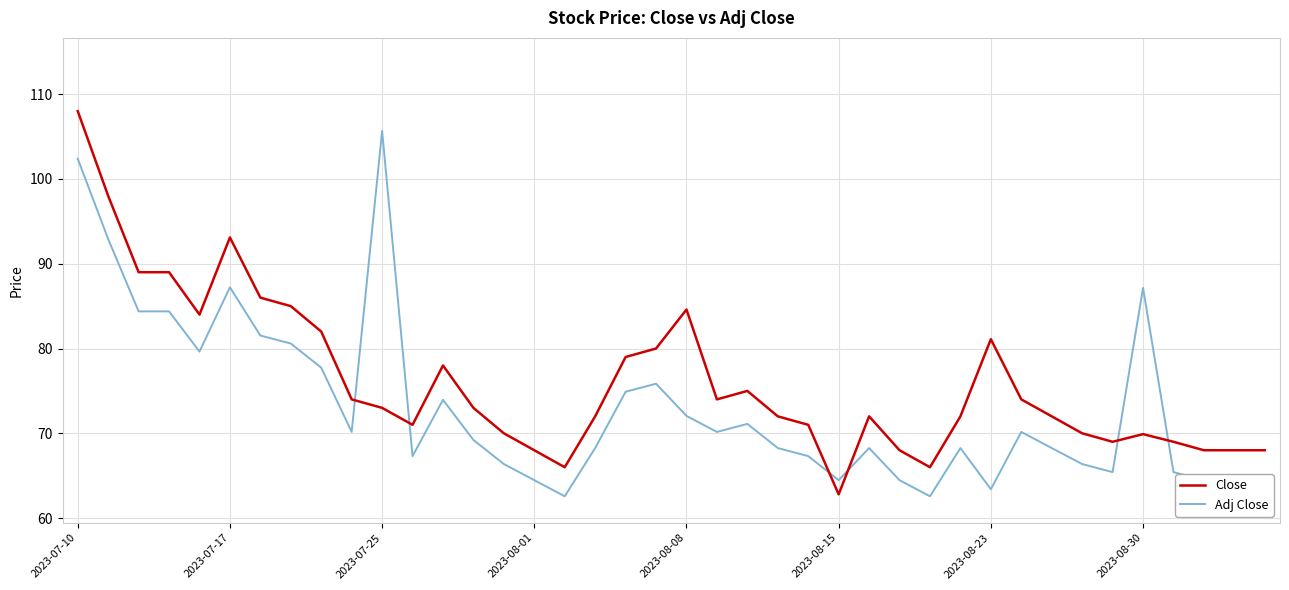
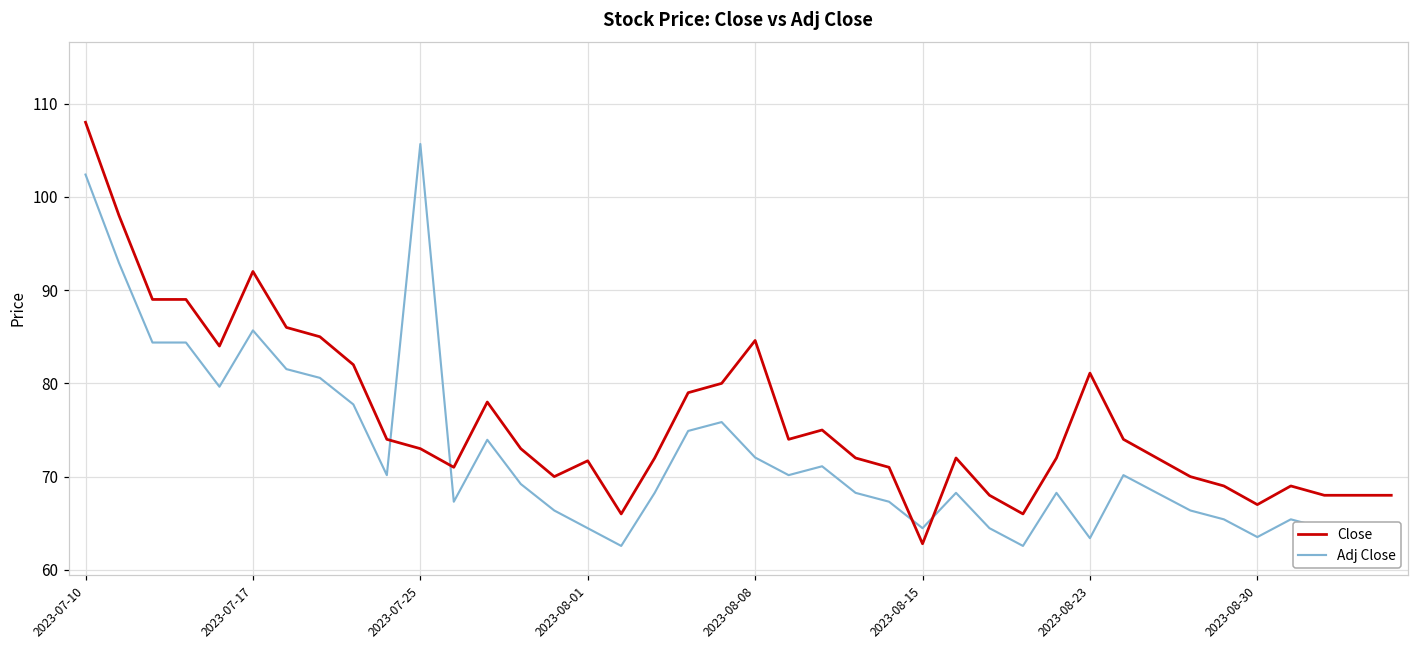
  {
    "Close": {
      "2023-07-10": 108,
-     "2023-07-17": 93,
+     "2023-07-17": 92,
      "2023-07-25": 73,
-     "2023-08-01": 68,
+     "2023-08-01": 72,
      "2023-08-08": 85,
      "2023-08-15": 63,
      "2023-08-23": 81,
-     "2023-08-30": 70
+     "2023-08-30": 67
    },
    "Adj Close": {
      "2023-07-10": 102,
-     "2023-07-17": 87,
+     "2023-07-17": 86,
      "2023-07-25": 106,
      "2023-08-01": 64,
      "2023-08-08": 72,
      "2023-08-15": 64,
      "2023-08-23": 63,
-     "2023-08-30": 87
+     "2023-08-30": 64
    }
  }
